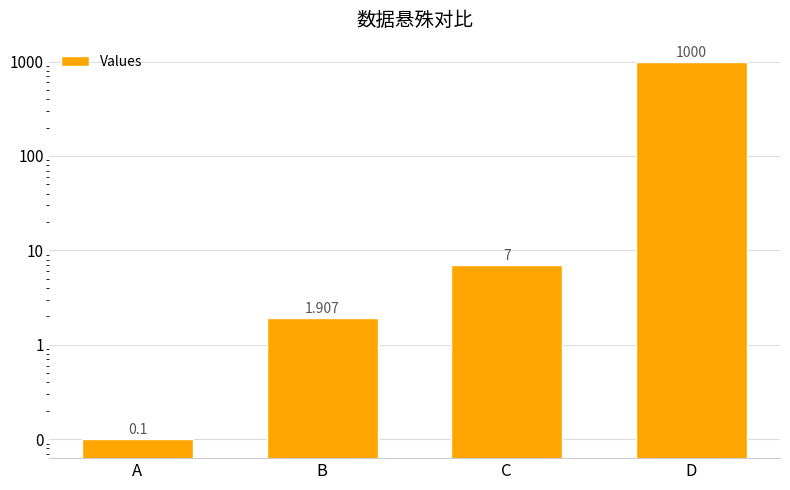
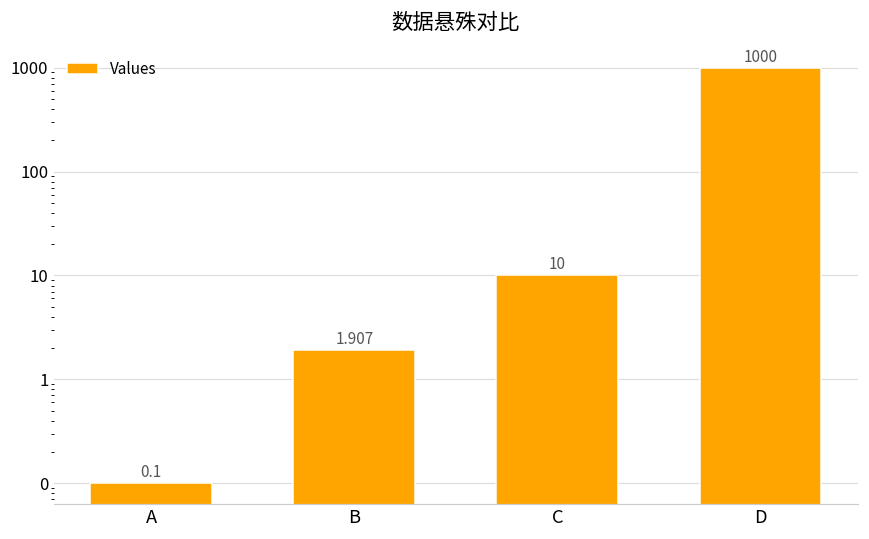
  {
    "A": 0.1,
    "B": 1.907,
-   "C": 7,
+   "C": 10,
    "D": 1000
  }
